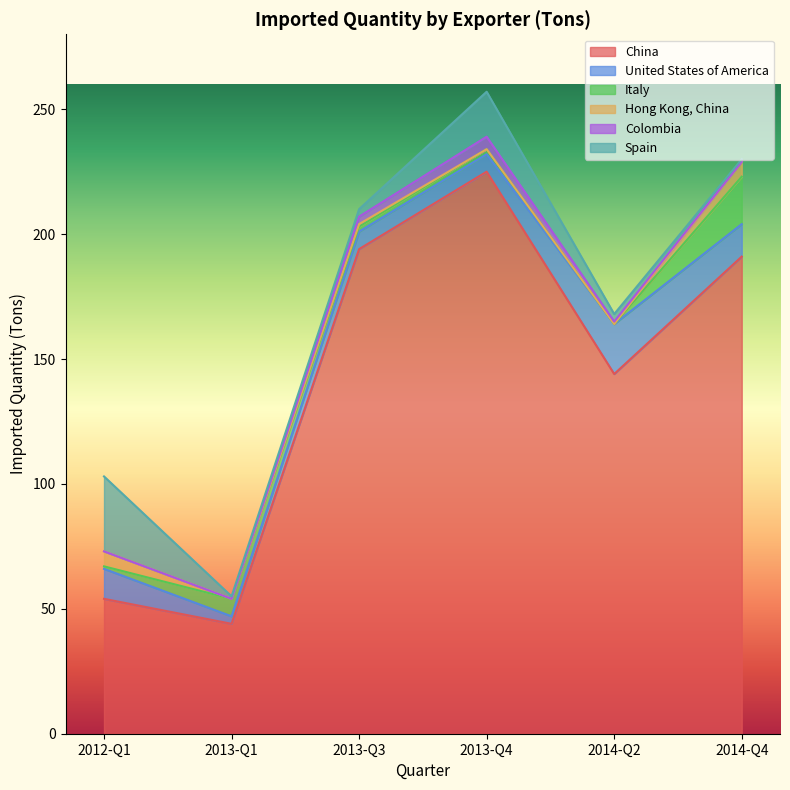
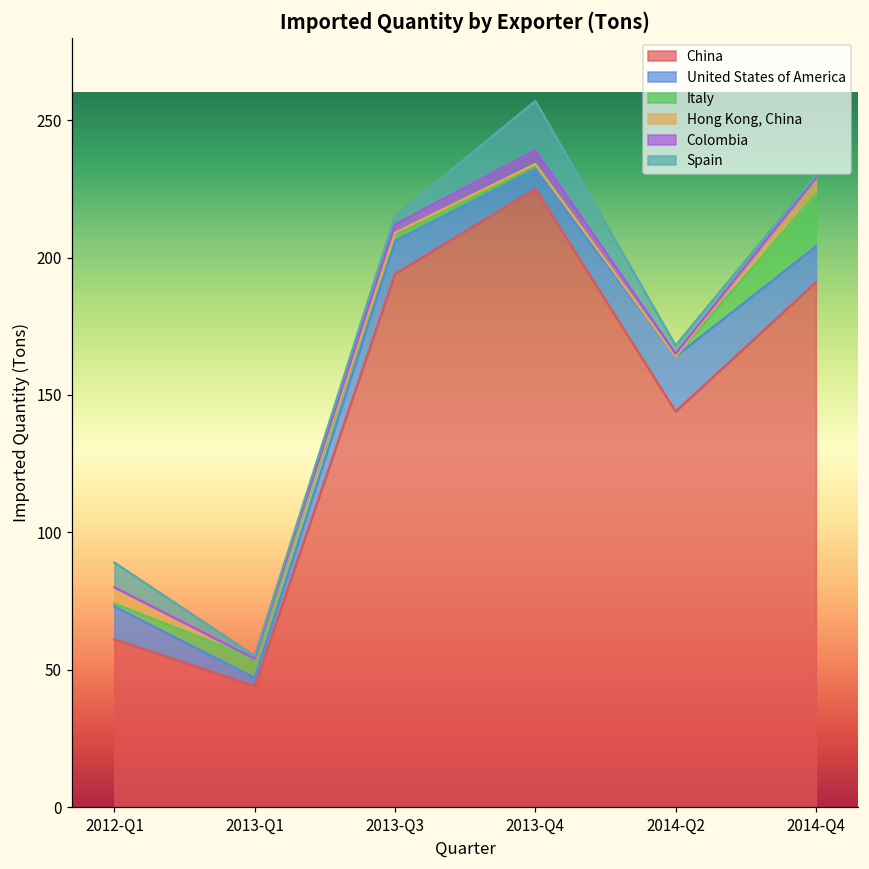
  {
    "China": {
-     "2012-Q1": 54,
+     "2012-Q1": 61,
      "2013-Q1": 44,
      "2013-Q3": 194,
      "2013-Q4": 225,
      "2014-Q2": 144,
      "2014-Q4": 191
    },
    "United States of America": {
      "2013-Q1": 3,
-     "2013-Q3": 7,
+     "2013-Q3": 12,
      "2013-Q4": 7,
      "2014-Q4": 13
    },
    "Italy": {
      "2014-Q4": 19
    },
    "Colombia": {
      "2013-Q3": 3,
      "2013-Q4": 5
    },
    "Spain": {
-     "2012-Q1": 30,
+     "2012-Q1": 9,
      "2013-Q3": 3,
      "2013-Q4": 18,
      "2014-Q2": 3
    }
  }
